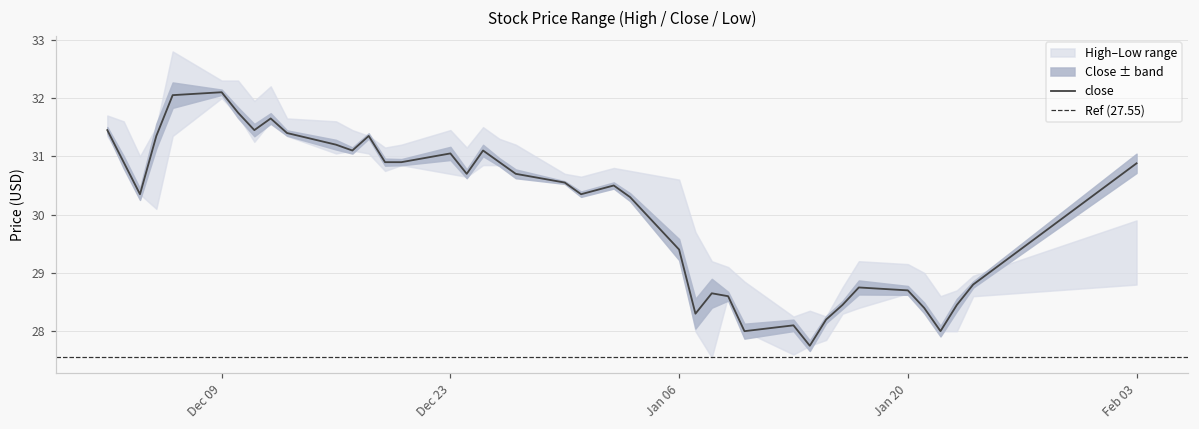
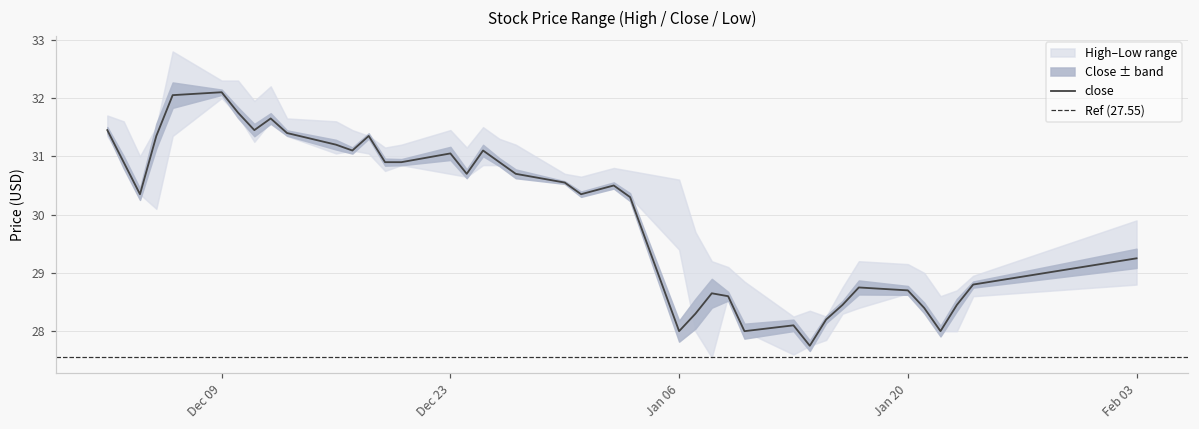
  {
    "close": {
      "Dec 23": 31.1,
-     "Jan 06": 29.4,
+     "Jan 06": 28.0,
      "Jan 20": 28.7,
-     "Feb 03": 30.9
+     "Feb 03": 29.3
    }
  }
